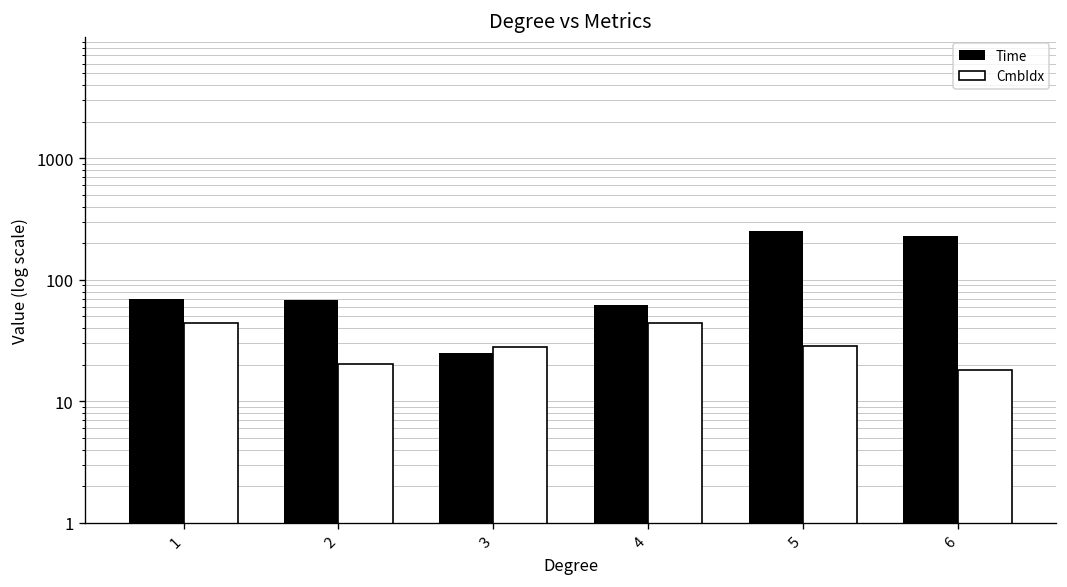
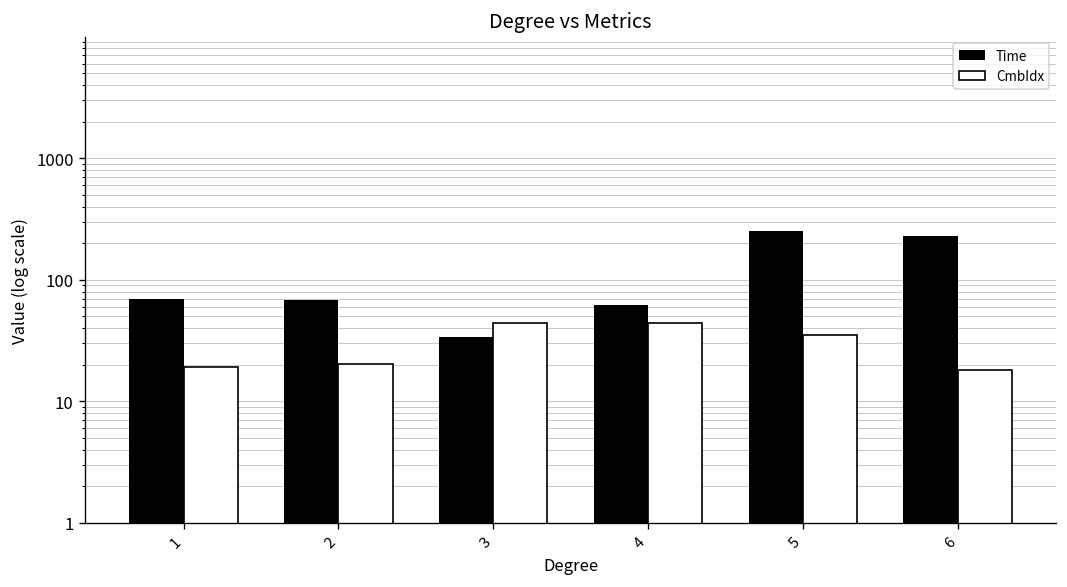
  {
    "Time": {
      "1": 70,
      "2": 70,
-     "3": 25,
+     "3": 34,
      "4": 60,
      "5": 250,
      "6": 230
    },
    "CmbIdx": {
-     "1": 40,
+     "1": 19,
      "2": 20,
-     "3": 28,
+     "3": 40,
      "4": 40,
-     "5": 29,
+     "5": 35,
      "6": 18
    }
  }
